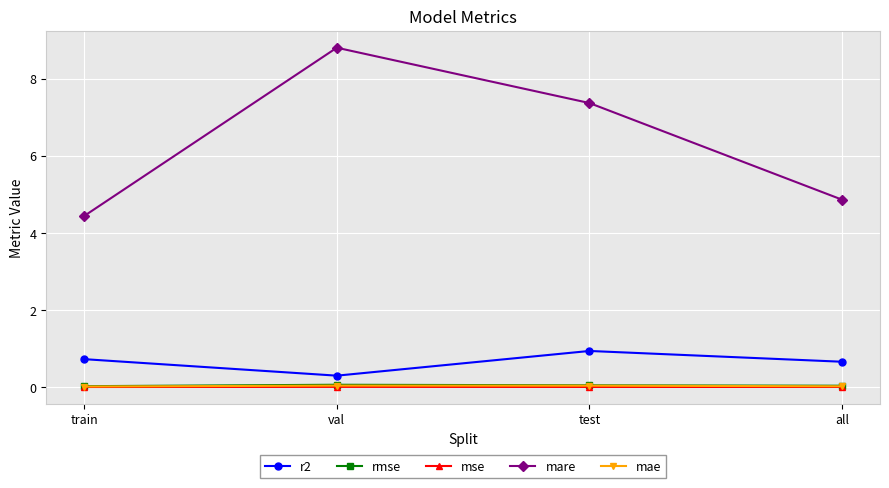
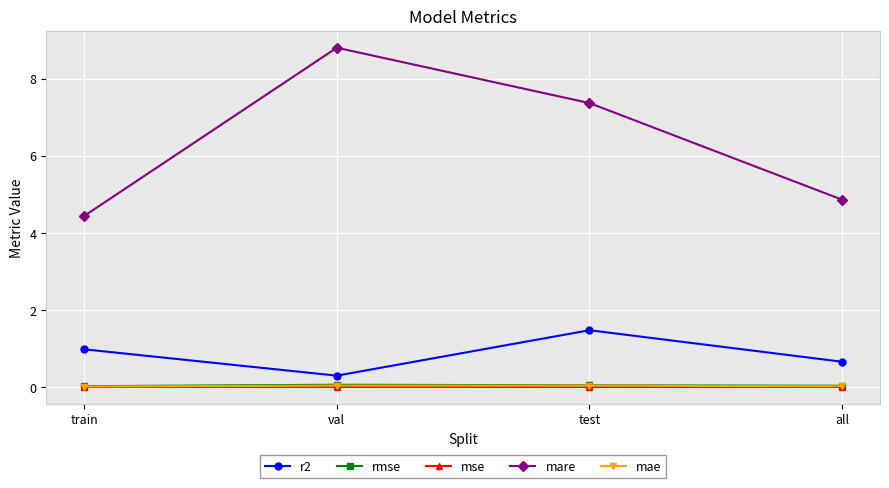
  {
    "r2": {
-     "train": 0.7,
+     "train": 1.0,
      "val": 0.3,
-     "test": 0.9,
+     "test": 1.5,
      "all": 0.7
    },
    "mare": {
      "train": 4.4,
      "val": 8.8,
      "test": 7.4,
      "all": 4.9
    }
  }
